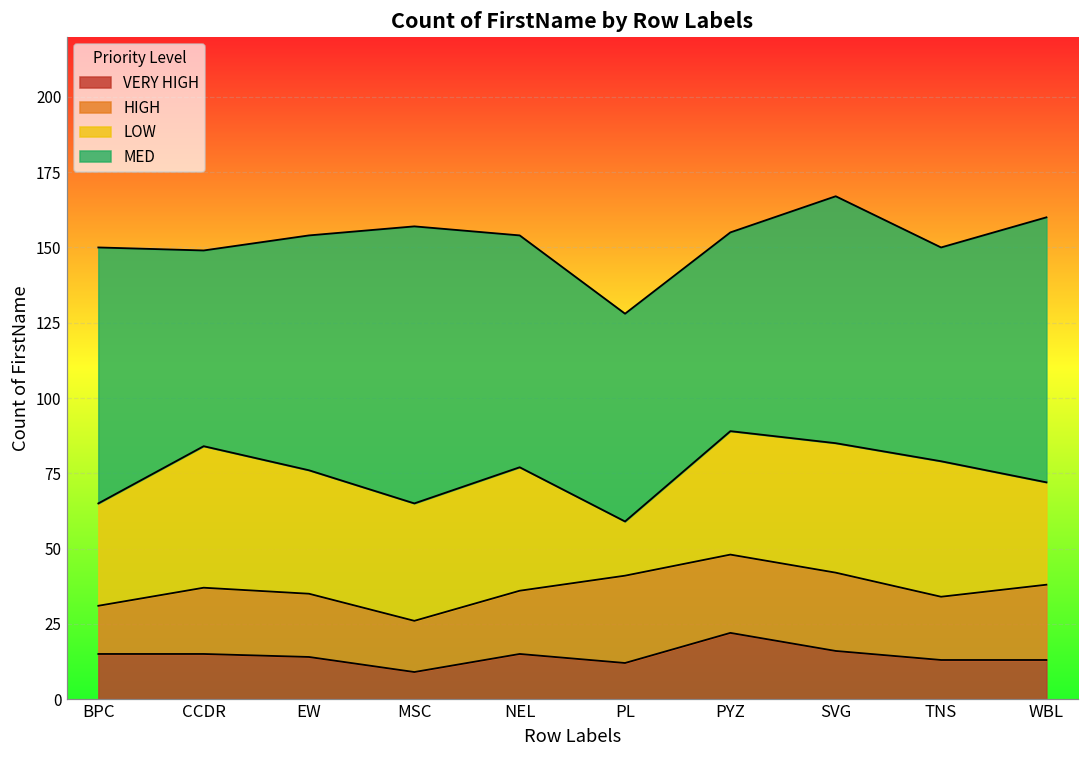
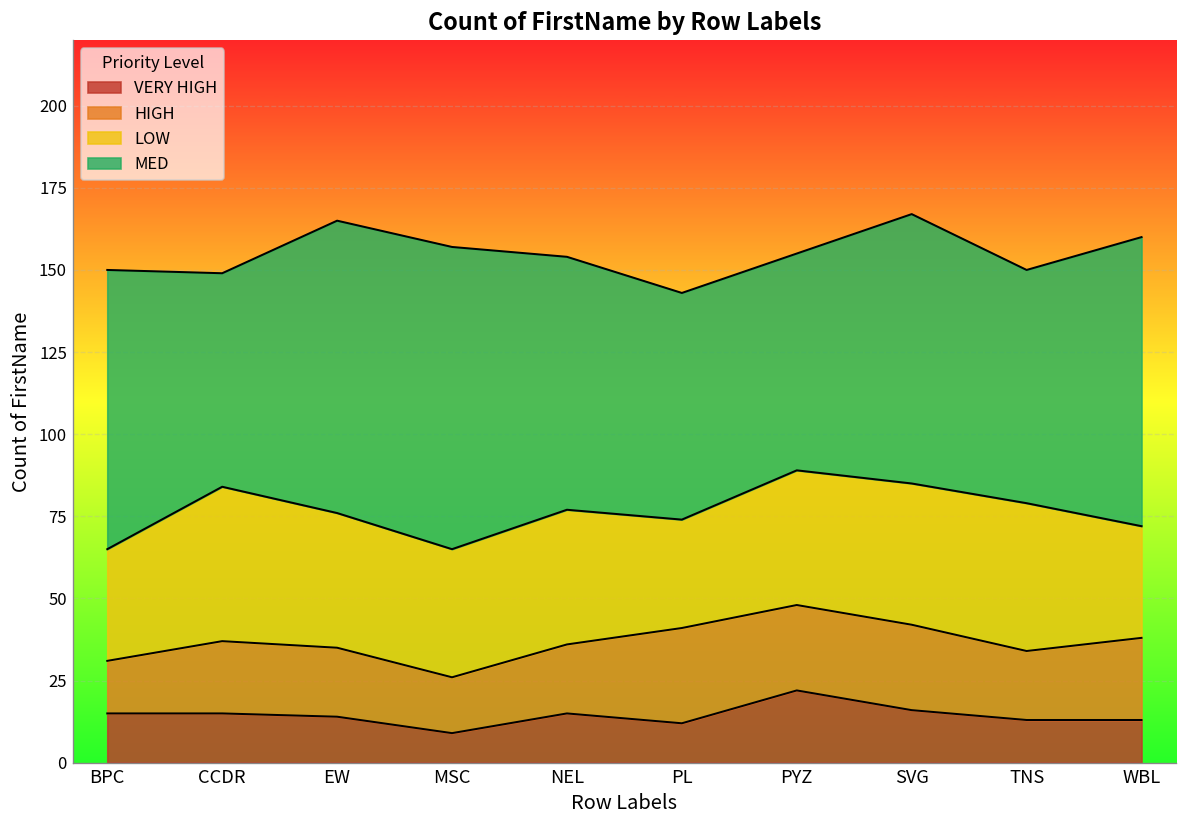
  {
    "VERY HIGH": {
      "BPC": 15,
      "CCDR": 15,
      "EW": 14,
      "MSC": 9,
      "NEL": 15,
      "PL": 12,
      "PYZ": 22,
      "SVG": 16,
      "TNS": 13,
      "WBL": 13
    },
    "HIGH": {
      "BPC": 16,
      "CCDR": 22,
      "EW": 21,
      "MSC": 17,
      "NEL": 21,
      "PL": 29,
      "PYZ": 26,
      "SVG": 26,
      "TNS": 21,
      "WBL": 25
    },
    "LOW": {
      "BPC": 34,
      "CCDR": 47,
      "EW": 41,
      "MSC": 39,
      "NEL": 41,
-     "PL": 18,
+     "PL": 33,
      "PYZ": 41,
      "SVG": 43,
      "TNS": 45,
      "WBL": 34
    },
    "MED": {
      "BPC": 85,
      "CCDR": 65,
-     "EW": 78,
+     "EW": 89,
      "MSC": 92,
      "NEL": 77,
      "PL": 69,
      "PYZ": 66,
      "SVG": 82,
      "TNS": 71,
      "WBL": 88
    }
  }
